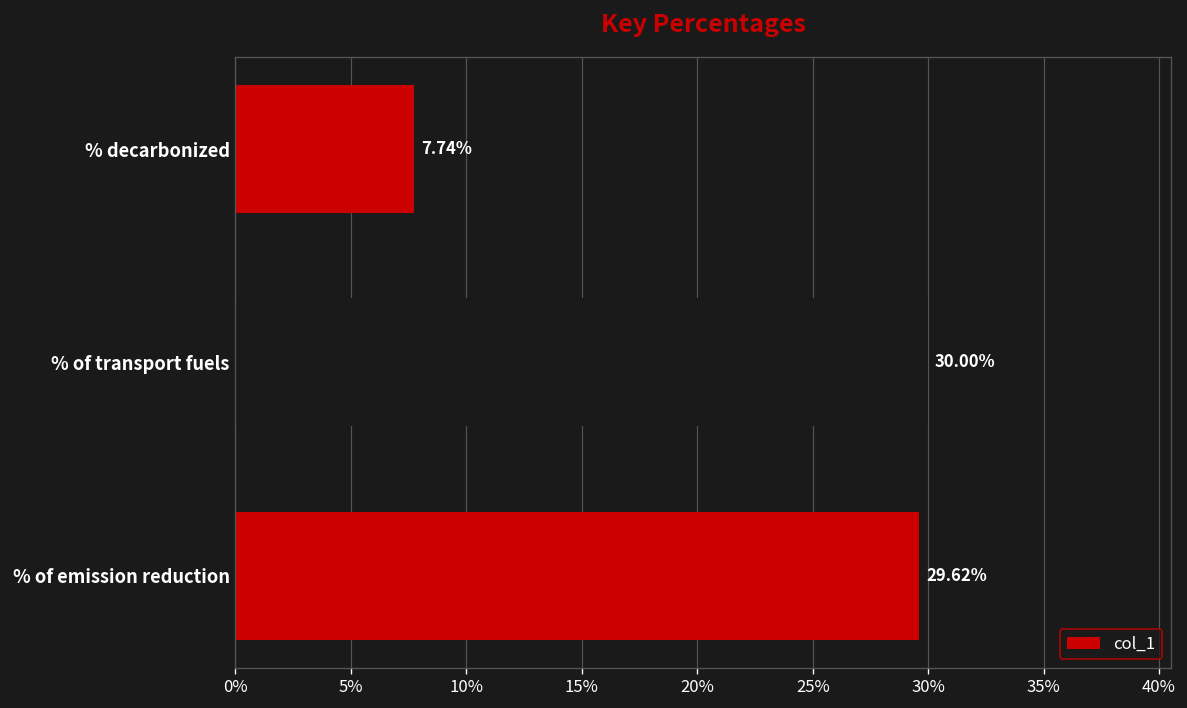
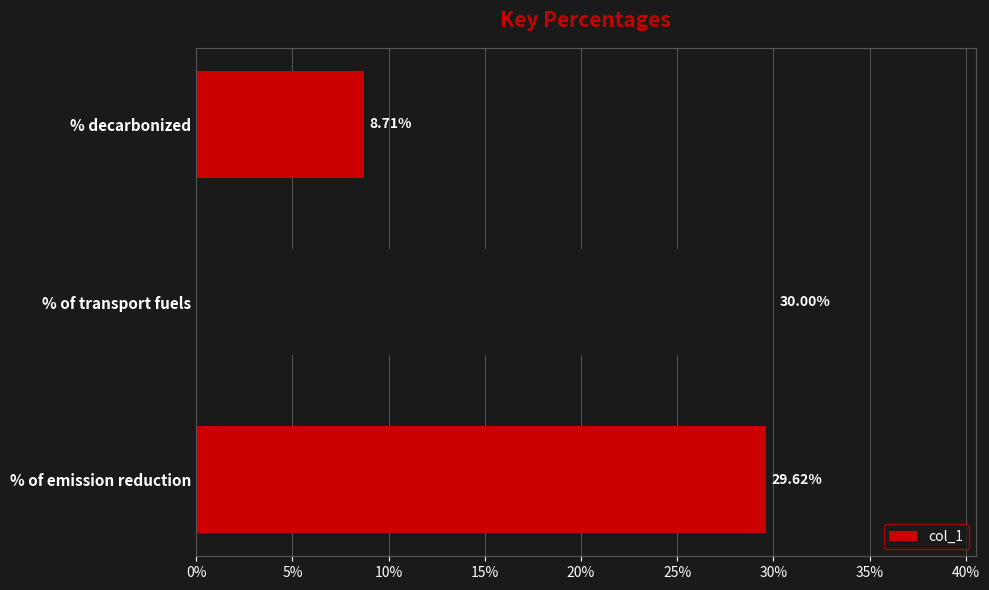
  {
-   "% decarbonized": "7.74%",
+   "% decarbonized": "8.71%",
    "% of transport fuels": "30.00%",
    "% of emission reduction": "29.62%"
  }
